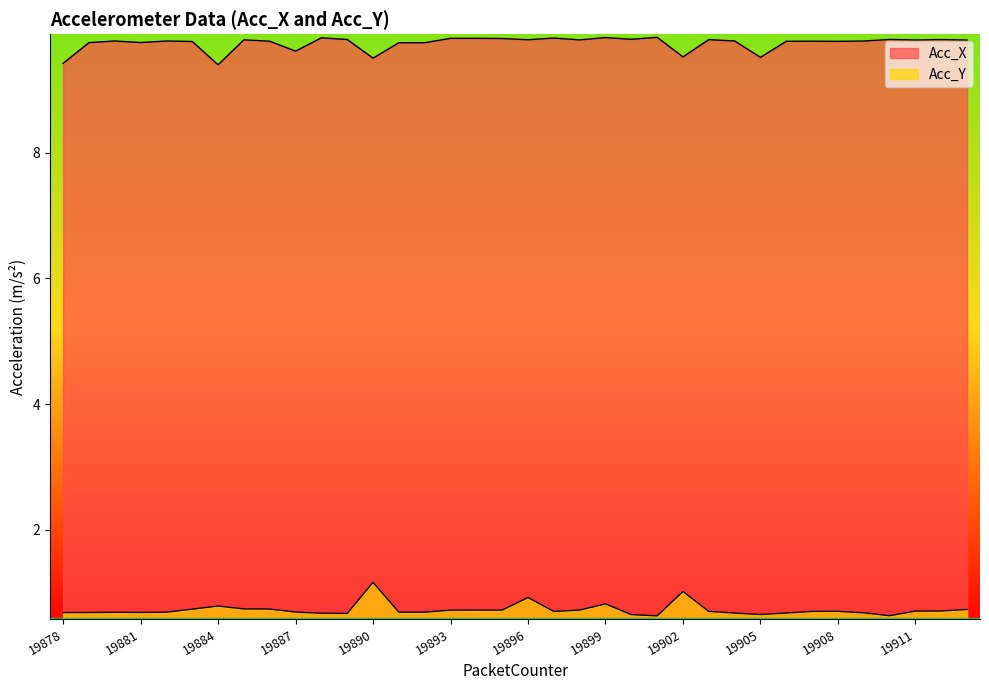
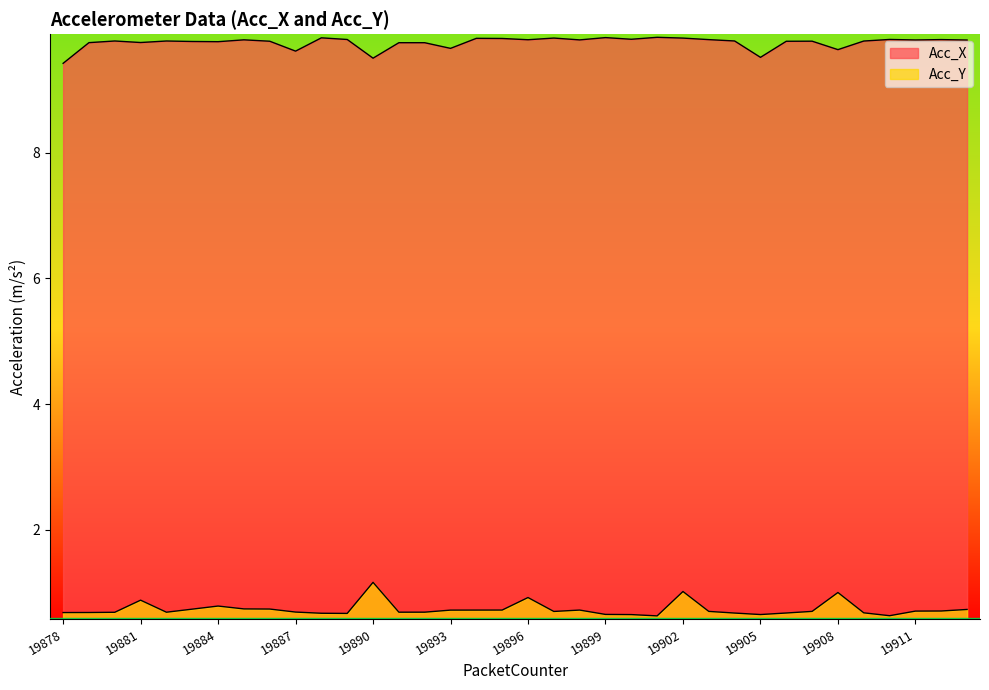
  {
    "Acc_X": {
      "19878": 9.4,
      "19881": 9.8,
-     "19884": 9.4,
+     "19884": 9.8,
      "19887": 9.6,
      "19890": 9.5,
-     "19893": 9.8,
+     "19893": 9.7,
      "19896": 9.8,
      "19899": 9.8,
-     "19902": 9.5,
+     "19902": 9.8,
      "19905": 9.5,
-     "19908": 9.8,
+     "19908": 9.6,
      "19911": 9.8
    },
    "Acc_Y": {
      "19878": 0.7,
-     "19881": 0.7,
+     "19881": 0.9,
      "19884": 0.8,
      "19887": 0.7,
      "19890": 1.2,
      "19893": 0.7,
      "19896": 0.9,
-     "19899": 0.8,
+     "19899": 0.7,
      "19902": 1.0,
      "19905": 0.7,
-     "19908": 0.7,
+     "19908": 1.0,
      "19911": 0.7
    }
  }
